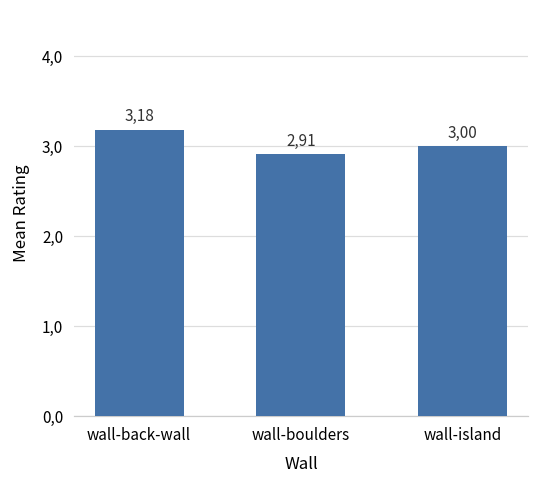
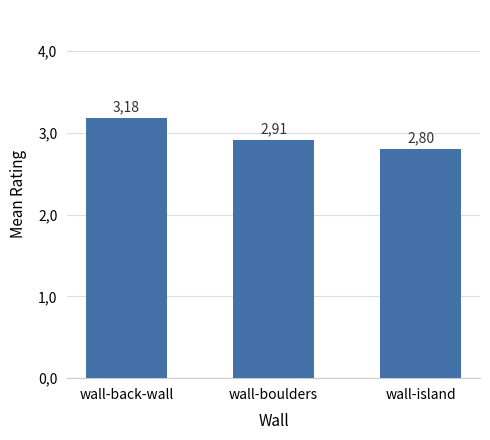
  {
-   "wall-island": "3,00"
+   "wall-island": "2,80"
  }
